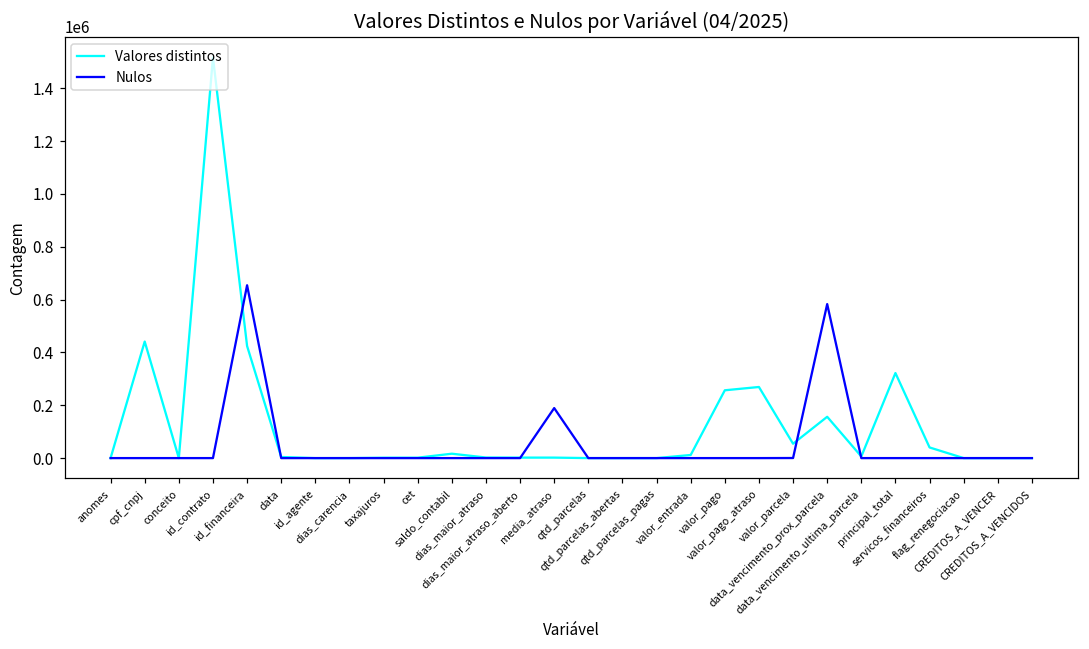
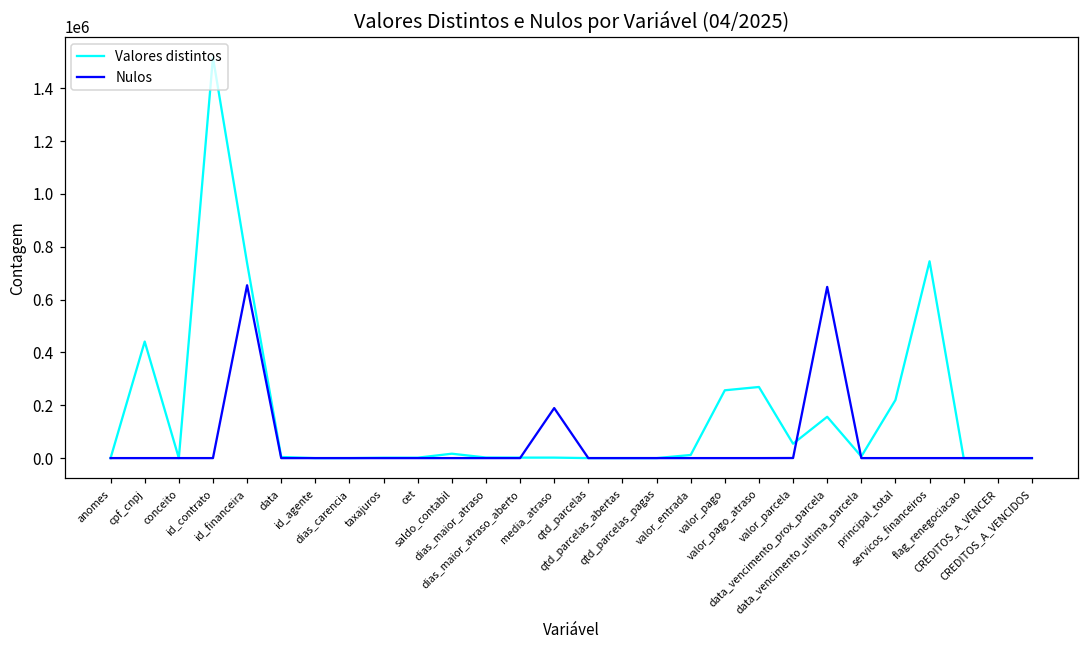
  {
    "Valores distintos": {
      "cpf_cnpj": 440000,
-     "id_financeira": 420000,
+     "id_financeira": 740000,
      "saldo_contabil": 20000,
      "media_atraso": 0,
      "valor_entrada": 10000,
      "valor_pago": 260000,
      "valor_pago_atraso": 270000,
      "valor_parcela": 50000,
      "data_vencimento_prox_parcela": 160000,
-     "principal_total": 320000,
-     "servicos_financeiros": 40000
+     "principal_total": 220000,
+     "servicos_financeiros": 740000
    },
    "Nulos": {
      "cpf_cnpj": 0,
      "id_contrato": 0,
      "id_financeira": 650000,
      "saldo_contabil": 0,
      "media_atraso": 190000,
      "valor_entrada": 0,
      "valor_pago": 0,
      "valor_pago_atraso": 0,
      "valor_parcela": 0,
-     "data_vencimento_prox_parcela": 580000,
+     "data_vencimento_prox_parcela": 650000,
      "principal_total": 0,
      "servicos_financeiros": 0
    }
  }
